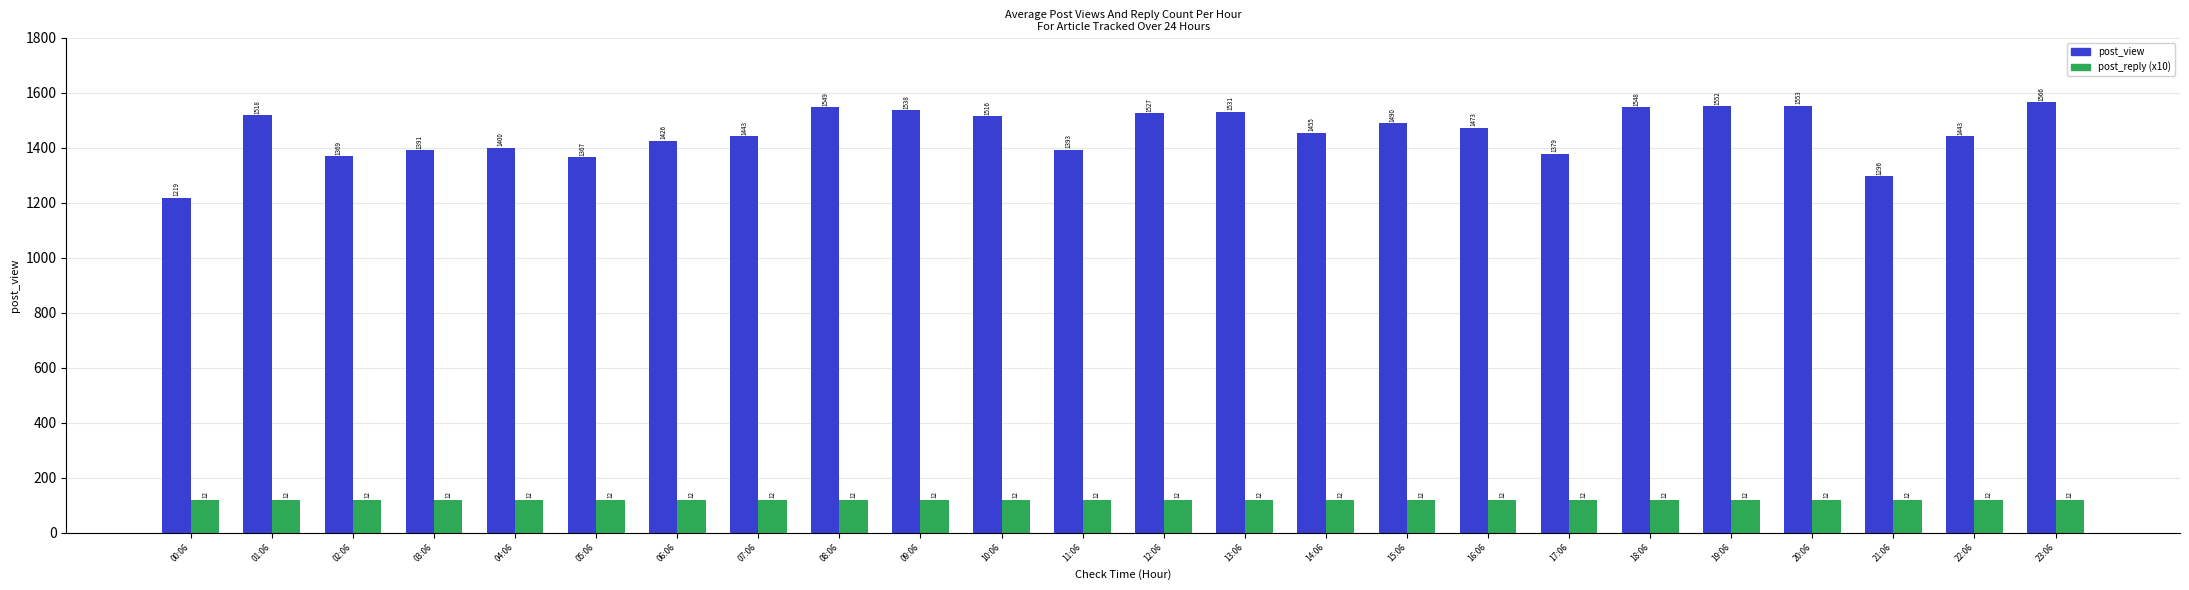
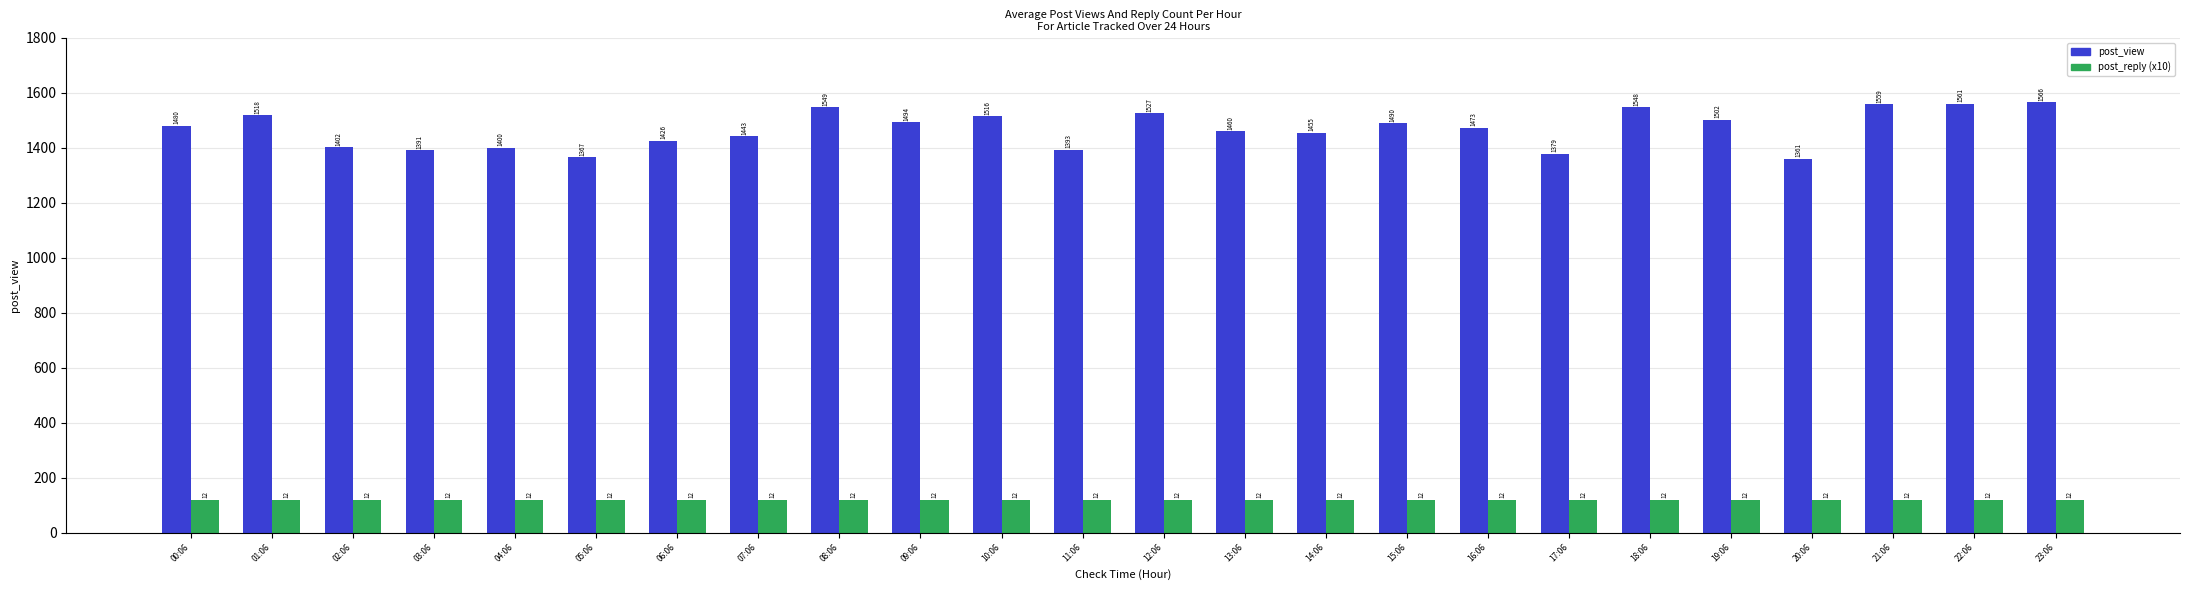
  {
    "post_view": {
-     "00:06": 1219,
+     "00:06": 1480,
      "01:06": 1518,
-     "02:06": 1369,
+     "02:06": 1402,
      "03:06": 1391,
      "04:06": 1400,
      "05:06": 1367,
      "06:06": 1426,
      "07:06": 1443,
      "08:06": 1549,
-     "09:06": 1538,
+     "09:06": 1494,
      "10:06": 1516,
      "11:06": 1393,
      "12:06": 1527,
-     "13:06": 1531,
+     "13:06": 1460,
      "14:06": 1455,
      "15:06": 1490,
      "16:06": 1473,
      "17:06": 1379,
      "18:06": 1548,
-     "19:06": 1552,
-     "20:06": 1553,
-     "21:06": 1296,
-     "22:06": 1443,
+     "19:06": 1502,
+     "20:06": 1361,
+     "21:06": 1559,
+     "22:06": 1561,
      "23:06": 1566
    }
  }
